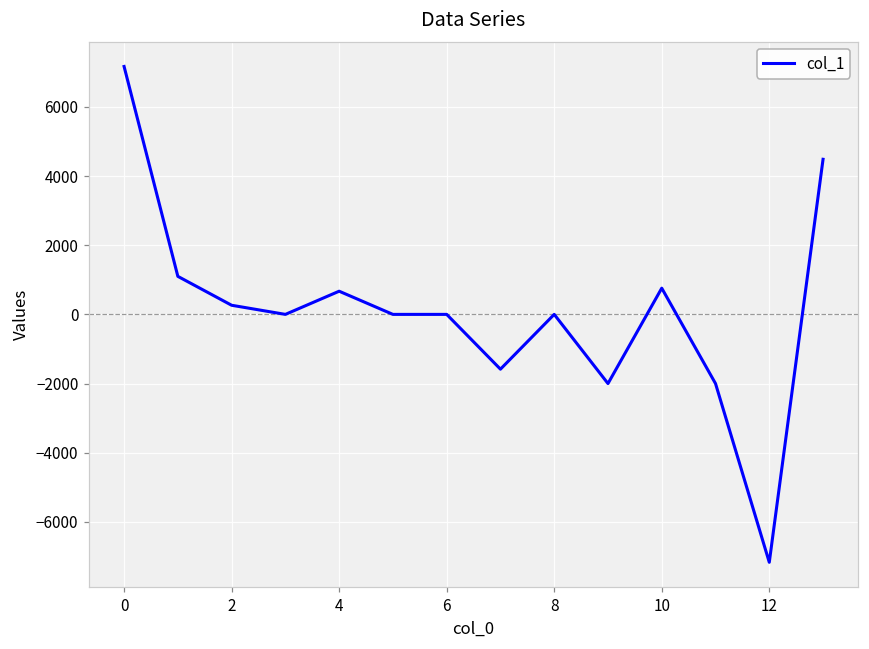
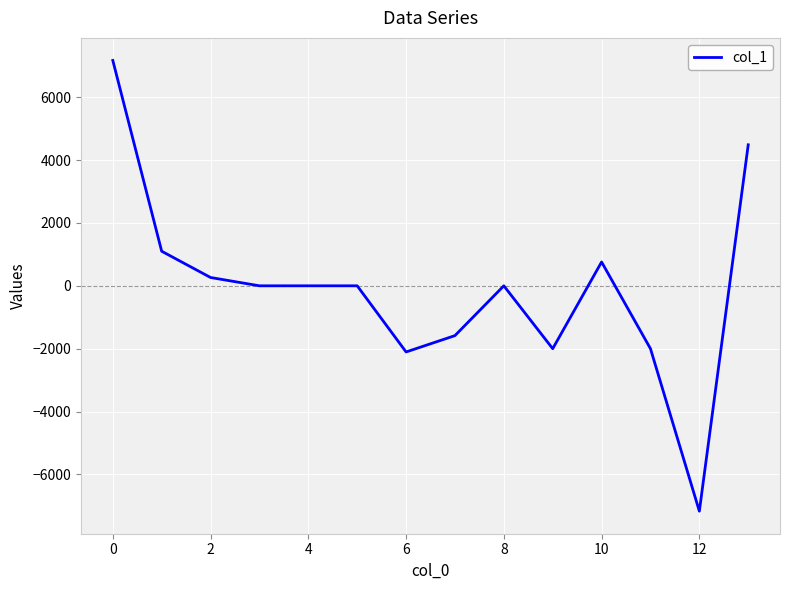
  {
    "0": 7200,
    "2": 300,
-   "4": 700,
-   "6": 0,
+   "4": 0,
+   "6": -2100,
    "8": 0,
    "10": 800,
    "12": -7200
  }
